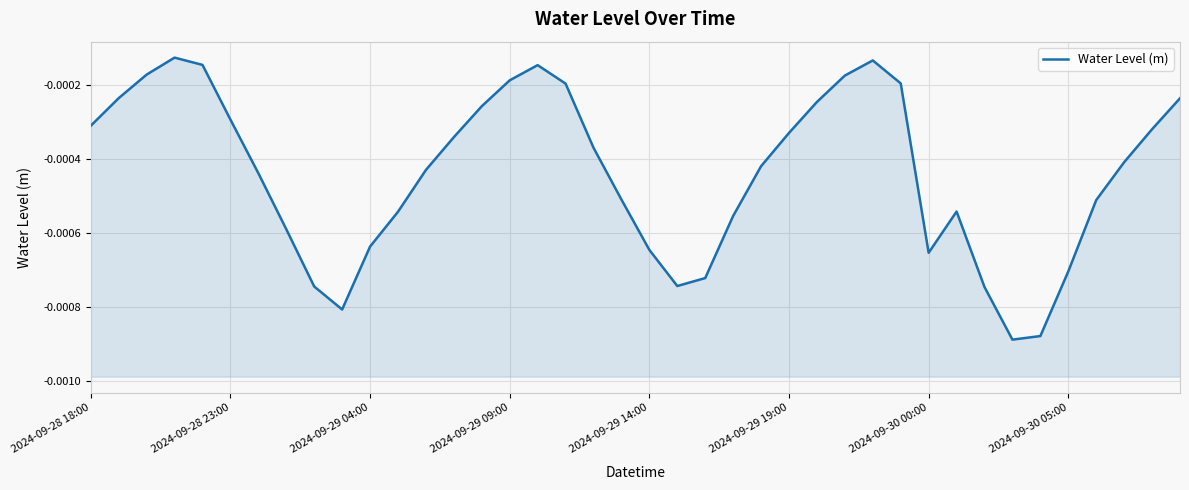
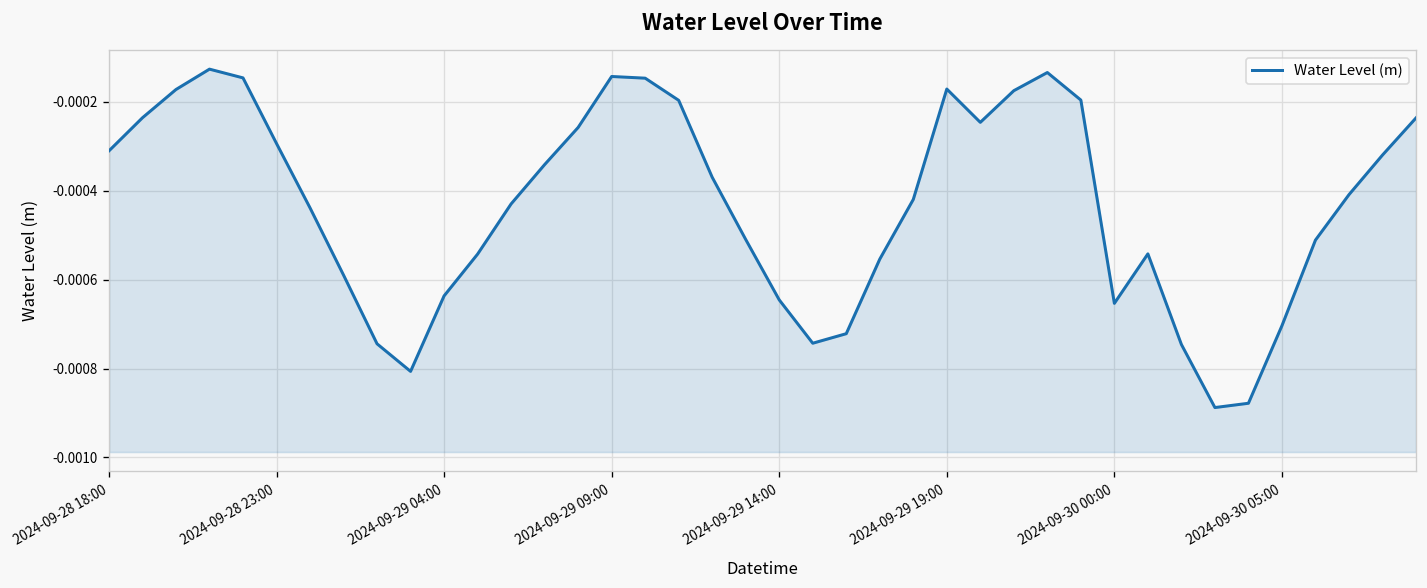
  {
    "2024-09-28 18:00": -0.00031,
    "2024-09-28 23:00": -0.00029,
    "2024-09-29 04:00": -0.00064,
-   "2024-09-29 09:00": -0.00019,
+   "2024-09-29 09:00": -0.00014,
    "2024-09-29 14:00": -0.00065,
-   "2024-09-29 19:00": -0.00033,
+   "2024-09-29 19:00": -0.00017,
    "2024-09-30 00:00": -0.00065,
    "2024-09-30 05:00": -0.00070
  }
